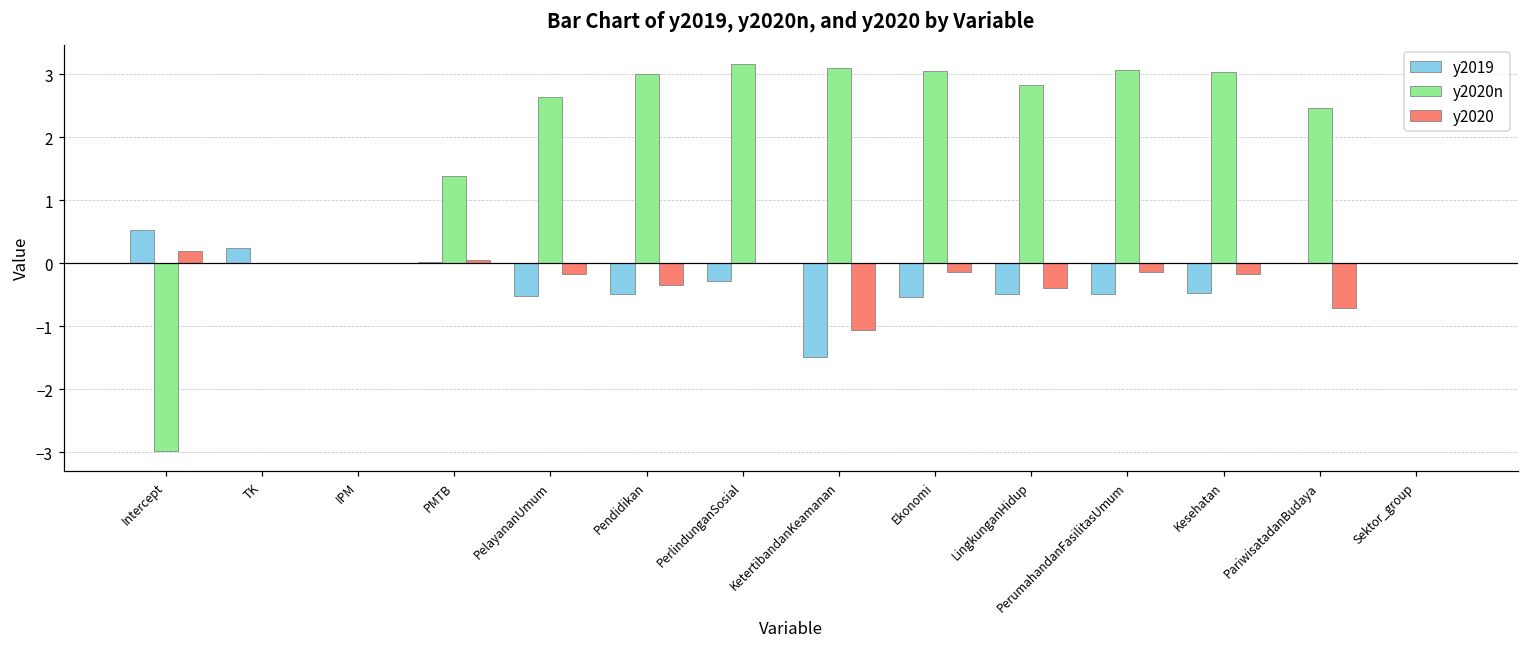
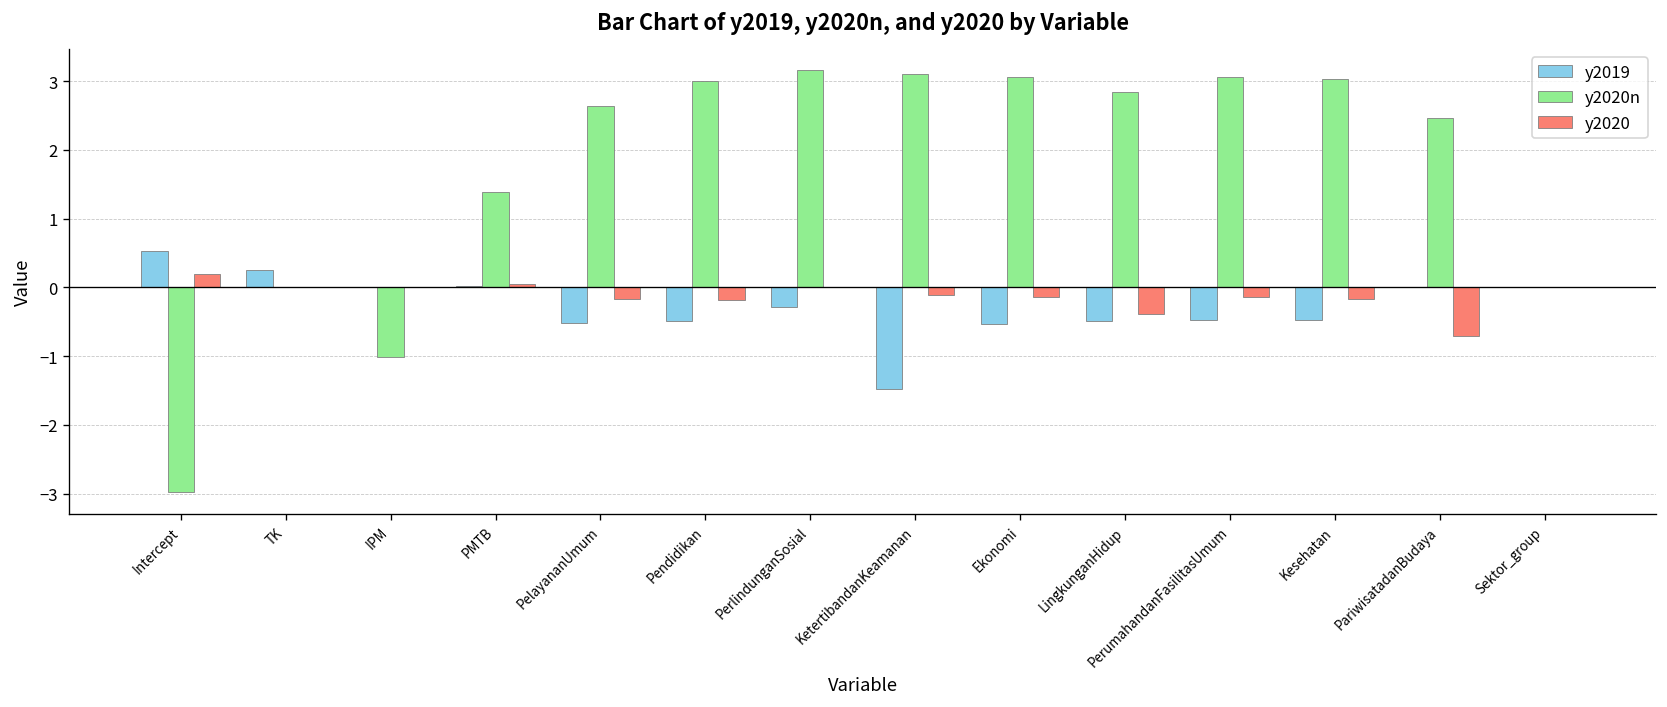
  {
    "y2019": {
      "Intercept": 0.5,
      "TK": 0.2,
      "PelayananUmum": -0.5,
      "Pendidikan": -0.5,
      "PerlindunganSosial": -0.3,
      "KetertibandanKeamanan": -1.5,
      "Ekonomi": -0.5,
      "LingkunganHidup": -0.5,
      "PerumahandanFasilitasUmum": -0.5,
      "Kesehatan": -0.5,
      "PariwisatadanBudaya": 0.0
    },
    "y2020n": {
      "Intercept": -3.0,
-     "IPM": 0.0,
+     "IPM": -1.0,
      "PMTB": 1.4,
      "PelayananUmum": 2.6,
      "Pendidikan": 3.0,
      "PerlindunganSosial": 3.2,
      "KetertibandanKeamanan": 3.1,
      "Ekonomi": 3.1,
      "LingkunganHidup": 2.8,
      "PerumahandanFasilitasUmum": 3.1,
      "Kesehatan": 3.0,
      "PariwisatadanBudaya": 2.5
    },
    "y2020": {
      "Intercept": 0.2,
      "PMTB": 0.1,
      "PelayananUmum": -0.2,
-     "Pendidikan": -0.3,
+     "Pendidikan": -0.2,
      "PerlindunganSosial": 0.0,
-     "KetertibandanKeamanan": -1.1,
+     "KetertibandanKeamanan": -0.1,
      "Ekonomi": -0.1,
      "LingkunganHidup": -0.4,
      "PerumahandanFasilitasUmum": -0.1,
      "Kesehatan": -0.2,
      "PariwisatadanBudaya": -0.7
    }
  }
